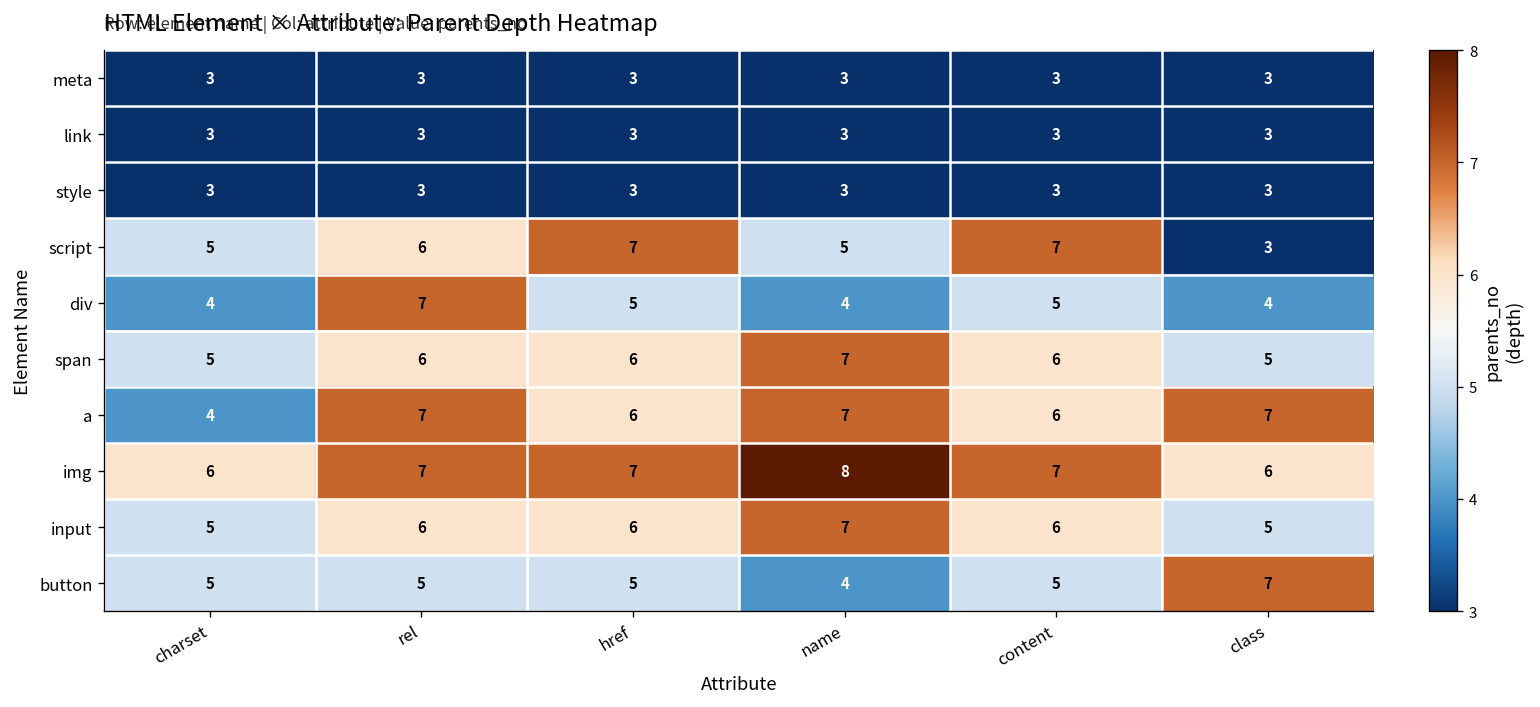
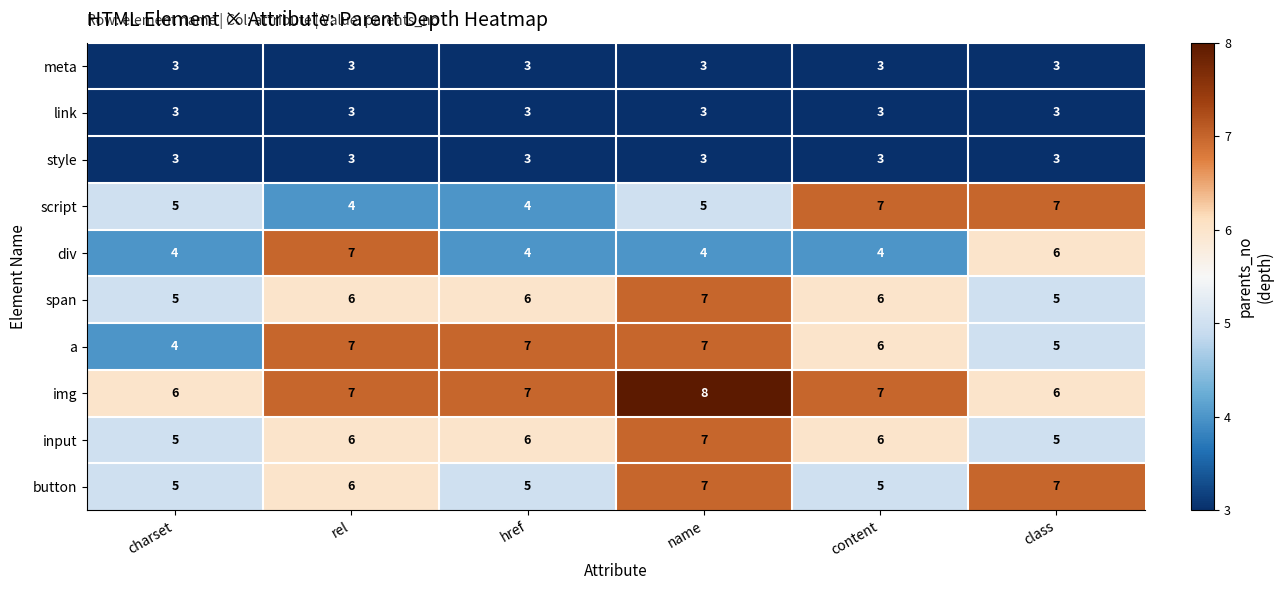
  {
    "meta": {
      "charset": 3,
      "rel": 3,
      "href": 3,
      "name": 3,
      "content": 3,
      "class": 3
    },
    "link": {
      "charset": 3,
      "rel": 3,
      "href": 3,
      "name": 3,
      "content": 3,
      "class": 3
    },
    "style": {
      "charset": 3,
      "rel": 3,
      "href": 3,
      "name": 3,
      "content": 3,
      "class": 3
    },
    "script": {
      "charset": 5,
-     "rel": 6,
-     "href": 7,
+     "rel": 4,
+     "href": 4,
      "name": 5,
      "content": 7,
-     "class": 3
+     "class": 7
    },
    "div": {
      "charset": 4,
      "rel": 7,
-     "href": 5,
+     "href": 4,
      "name": 4,
-     "content": 5,
-     "class": 4
+     "content": 4,
+     "class": 6
    },
    "span": {
      "charset": 5,
      "rel": 6,
      "href": 6,
      "name": 7,
      "content": 6,
      "class": 5
    },
    "a": {
      "charset": 4,
      "rel": 7,
-     "href": 6,
+     "href": 7,
      "name": 7,
      "content": 6,
-     "class": 7
+     "class": 5
    },
    "img": {
      "charset": 6,
      "rel": 7,
      "href": 7,
      "name": 8,
      "content": 7,
      "class": 6
    },
    "input": {
      "charset": 5,
      "rel": 6,
      "href": 6,
      "name": 7,
      "content": 6,
      "class": 5
    },
    "button": {
      "charset": 5,
-     "rel": 5,
+     "rel": 6,
      "href": 5,
-     "name": 4,
+     "name": 7,
      "content": 5,
      "class": 7
    }
  }
